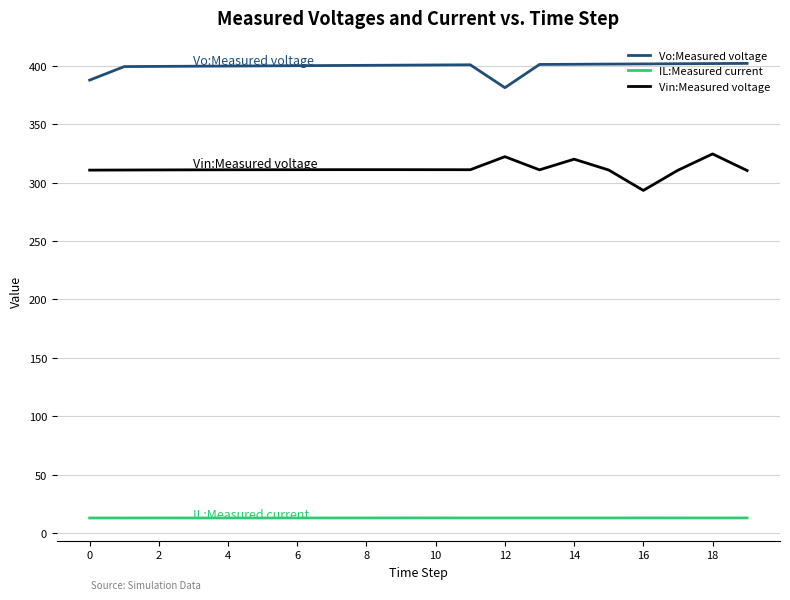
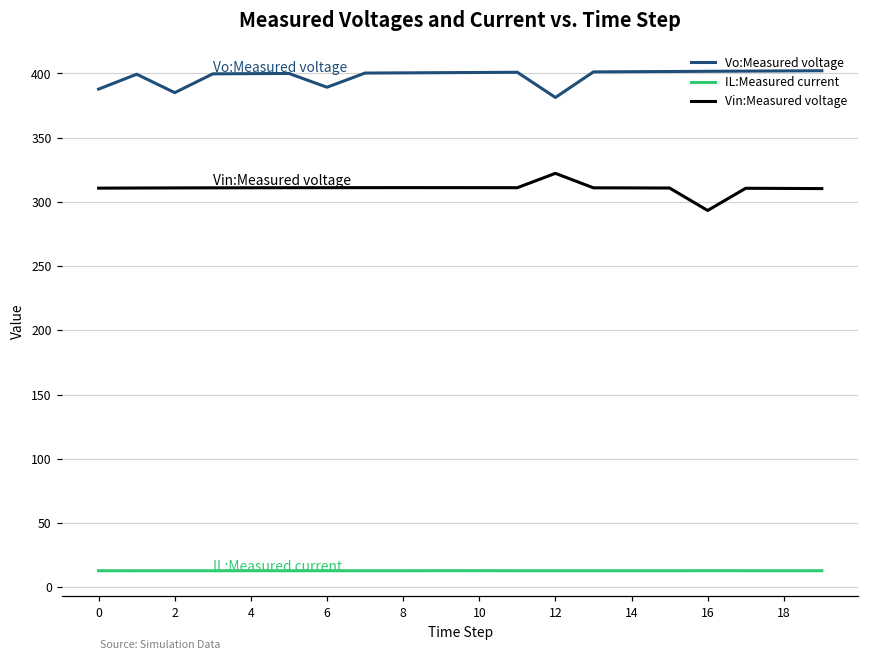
  {
    "Vo:Measured voltage": {
      "0": 388,
-     "2": 400,
+     "2": 385,
      "4": 400,
-     "6": 400,
+     "6": 389,
      "8": 400,
      "10": 401,
      "12": 381,
      "14": 401,
      "16": 402,
      "18": 402
    },
    "IL:Measured current": {
      "0": 13,
      "2": 13,
      "4": 13,
      "6": 13,
      "8": 13,
      "10": 13,
      "12": 13,
      "14": 13,
      "16": 13,
      "18": 13
    },
    "Vin:Measured voltage": {
      "0": 311,
      "2": 311,
      "4": 311,
      "6": 311,
      "8": 311,
      "10": 311,
      "12": 322,
-     "14": 320,
+     "14": 311,
      "16": 293,
-     "18": 325
+     "18": 311
    }
  }
